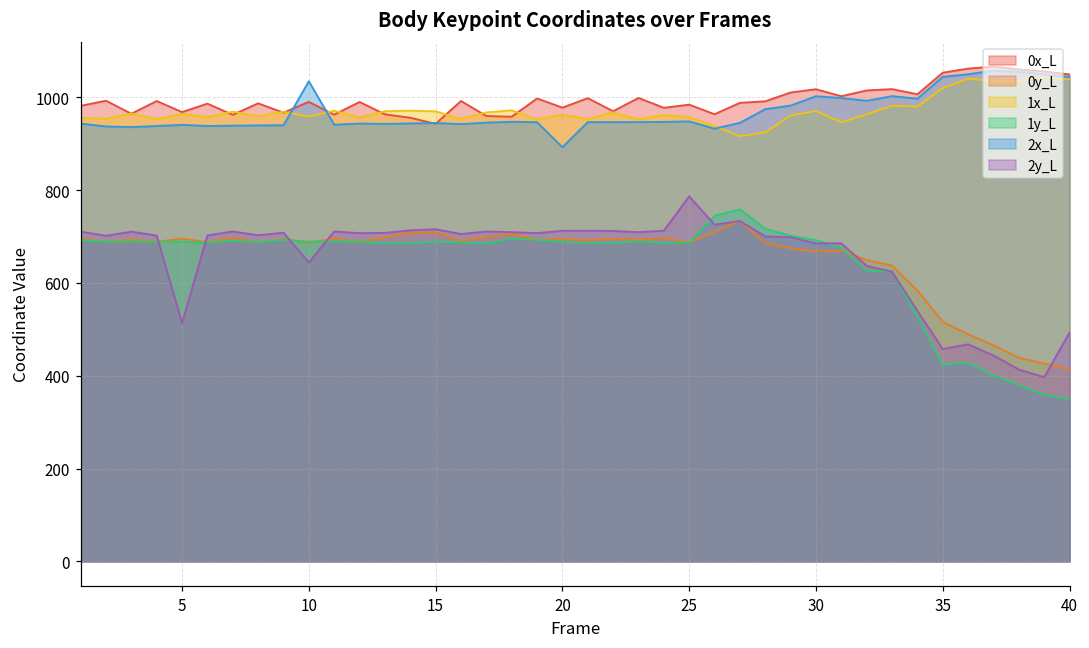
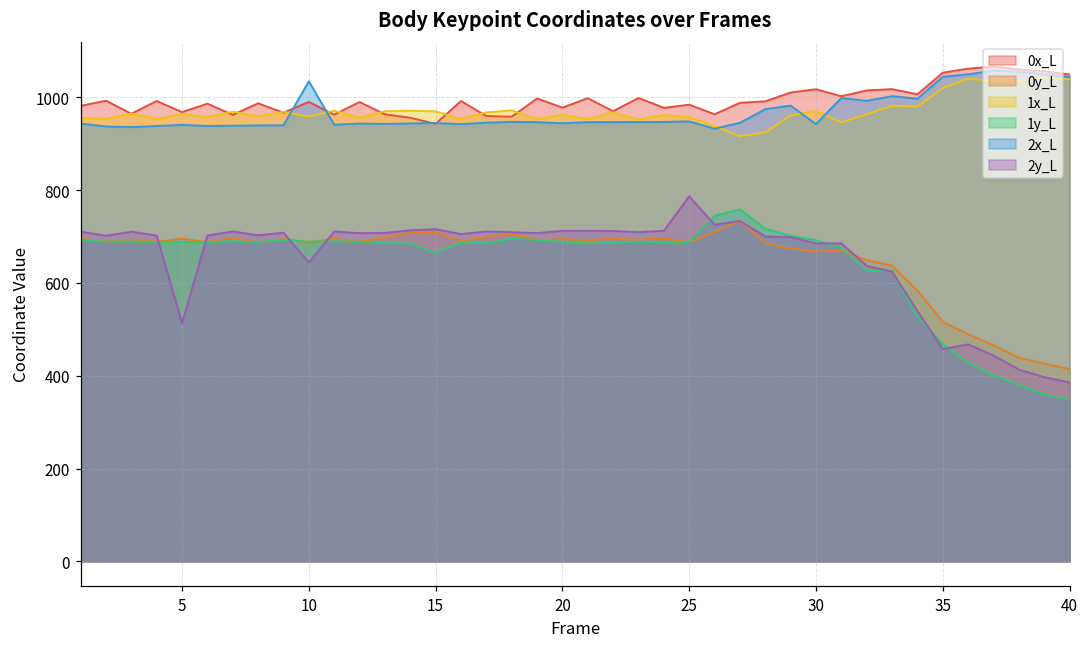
  {
    "1y_L": {
      "5": 690,
-     "15": 690,
+     "15": 660,
      "30": 690,
-     "35": 420,
+     "35": 470,
      "40": 350
    },
    "2x_L": {
      "5": 940,
      "10": 1030,
-     "20": 890,
+     "20": 940,
      "25": 950,
-     "30": 1000,
+     "30": 940,
      "35": 1040
    },
    "2y_L": {
      "5": 510,
      "10": 640,
      "15": 720,
      "20": 710,
      "25": 790,
      "30": 690,
      "35": 460,
-     "40": 490
+     "40": 390
    }
  }
